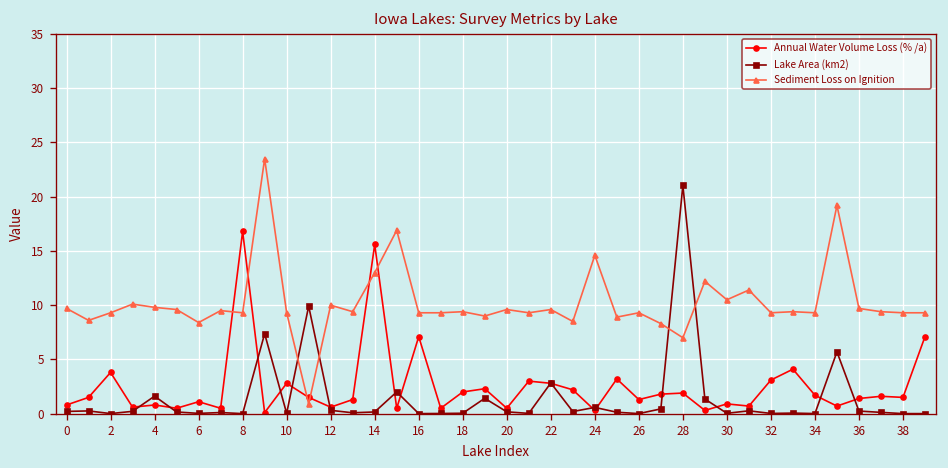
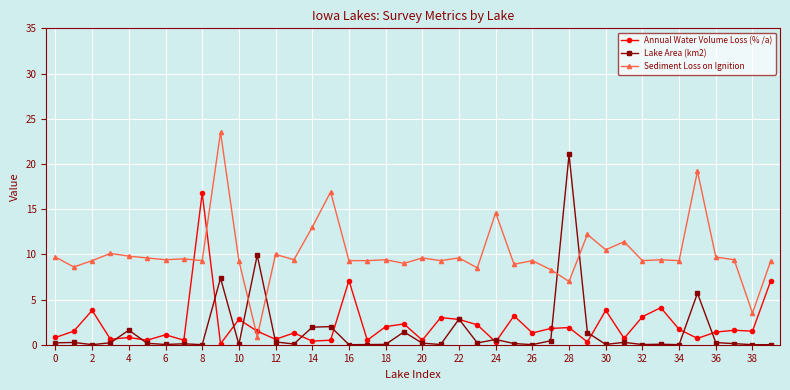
  {
    "Annual Water Volume Loss (% /a)": {
      "0": 1,
      "2": 4,
      "4": 1,
      "6": 1,
      "8": 17,
      "10": 3,
      "12": 1,
-     "14": 16,
+     "14": 0,
      "16": 7,
      "18": 2,
      "20": 1,
      "26": 1,
      "28": 2,
-     "30": 1,
+     "30": 4,
      "32": 3,
      "34": 2,
      "36": 1,
      "38": 2
    },
    "Lake Area (km2)": {
      "0": 0,
      "2": 0,
      "4": 2,
      "6": 0,
      "8": 0,
      "10": 0,
      "12": 0,
-     "14": 0,
+     "14": 2,
      "16": 0,
      "18": 0,
      "20": 0,
      "26": 0,
      "28": 21,
      "30": 0,
      "32": 0,
      "34": 0,
      "36": 0,
      "38": 0
    },
    "Sediment Loss on Ignition": {
      "0": 10,
      "2": 9,
      "4": 10,
-     "6": 8,
+     "6": 9,
      "8": 9,
      "10": 9,
      "12": 10,
      "14": 13,
      "16": 9,
      "18": 9,
      "20": 10,
      "22": 10,
      "24": 15,
      "26": 9,
      "28": 7,
      "30": 11,
      "32": 9,
      "34": 9,
      "36": 10,
-     "38": 9
+     "38": 4
    }
  }
